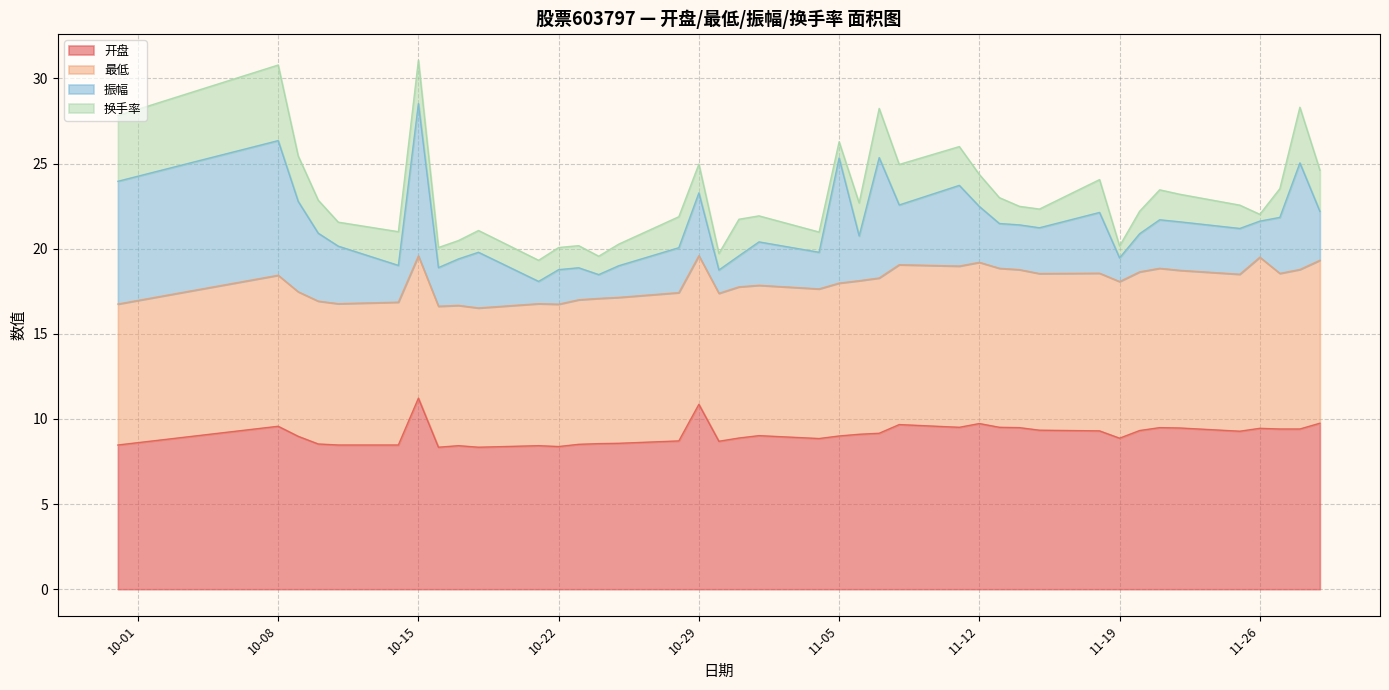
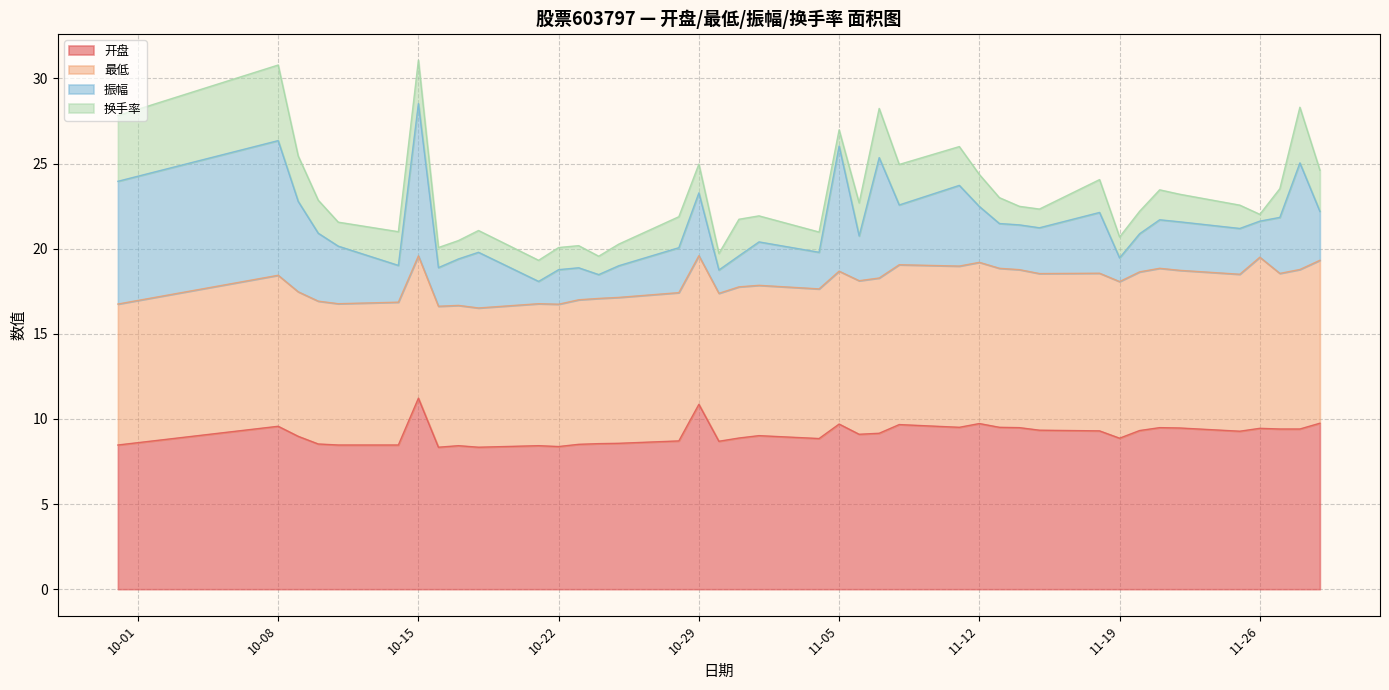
  {
    "开盘": {
      "10-08": 9.6,
      "10-15": 11.2,
      "10-22": 8.4,
      "10-29": 10.9,
-     "11-05": 9.0,
+     "11-05": 9.7,
      "11-12": 9.7,
      "11-19": 8.9,
      "11-26": 9.5
    },
    "最低": {
      "10-08": 8.9,
      "10-15": 8.4,
      "10-22": 8.4,
      "10-29": 8.7,
      "11-05": 9.0,
      "11-12": 9.5,
      "11-19": 9.2,
      "11-26": 10.1
    },
    "振幅": {
      "10-08": 7.9,
      "10-15": 8.9,
      "10-22": 2.0,
      "10-29": 3.7,
      "11-05": 7.4,
      "11-12": 3.3,
      "11-19": 1.4,
      "11-26": 2.1
    },
    "换手率": {
      "10-08": 4.4,
      "10-15": 2.6,
      "10-22": 1.3,
      "10-29": 1.7,
      "11-05": 0.9,
      "11-12": 1.9,
-     "11-19": 0.7,
+     "11-19": 1.2,
      "11-26": 0.4
    }
  }
